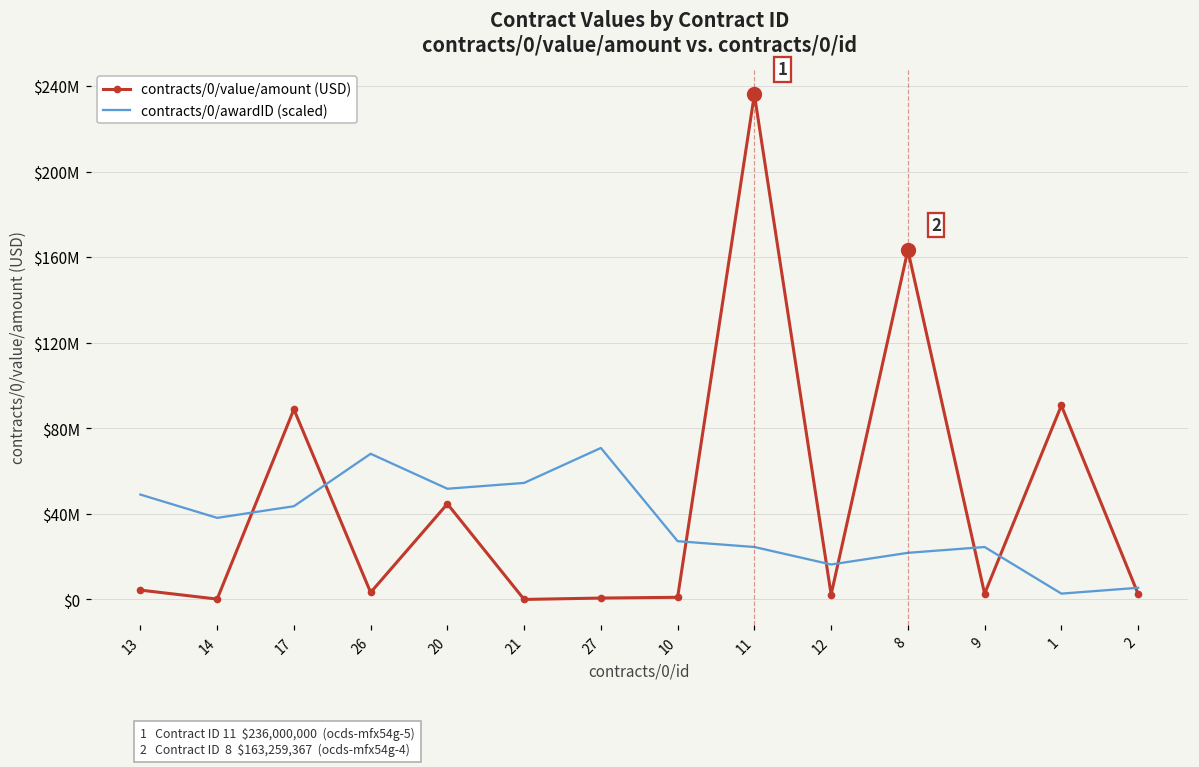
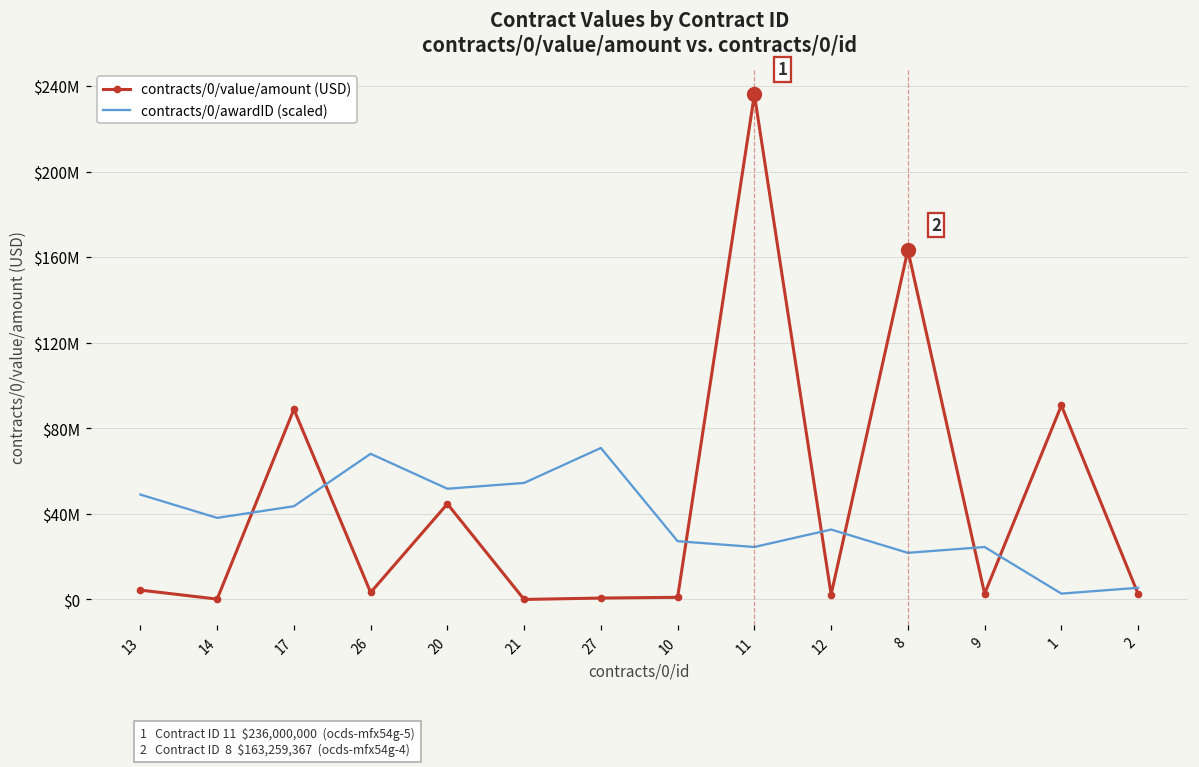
  {
    "contracts/0/awardID (scaled)": {
      "13": "$49000000",
      "14": "$38000000",
      "17": "$44000000",
      "26": "$68000000",
      "20": "$52000000",
      "21": "$54000000",
      "27": "$71000000",
      "10": "$27000000",
      "11": "$25000000",
-     "12": "$16000000",
+     "12": "$33000000",
      "8": "$22000000",
      "9": "$25000000",
      "1": "$3000000",
      "2": "$5000000"
    }
  }
